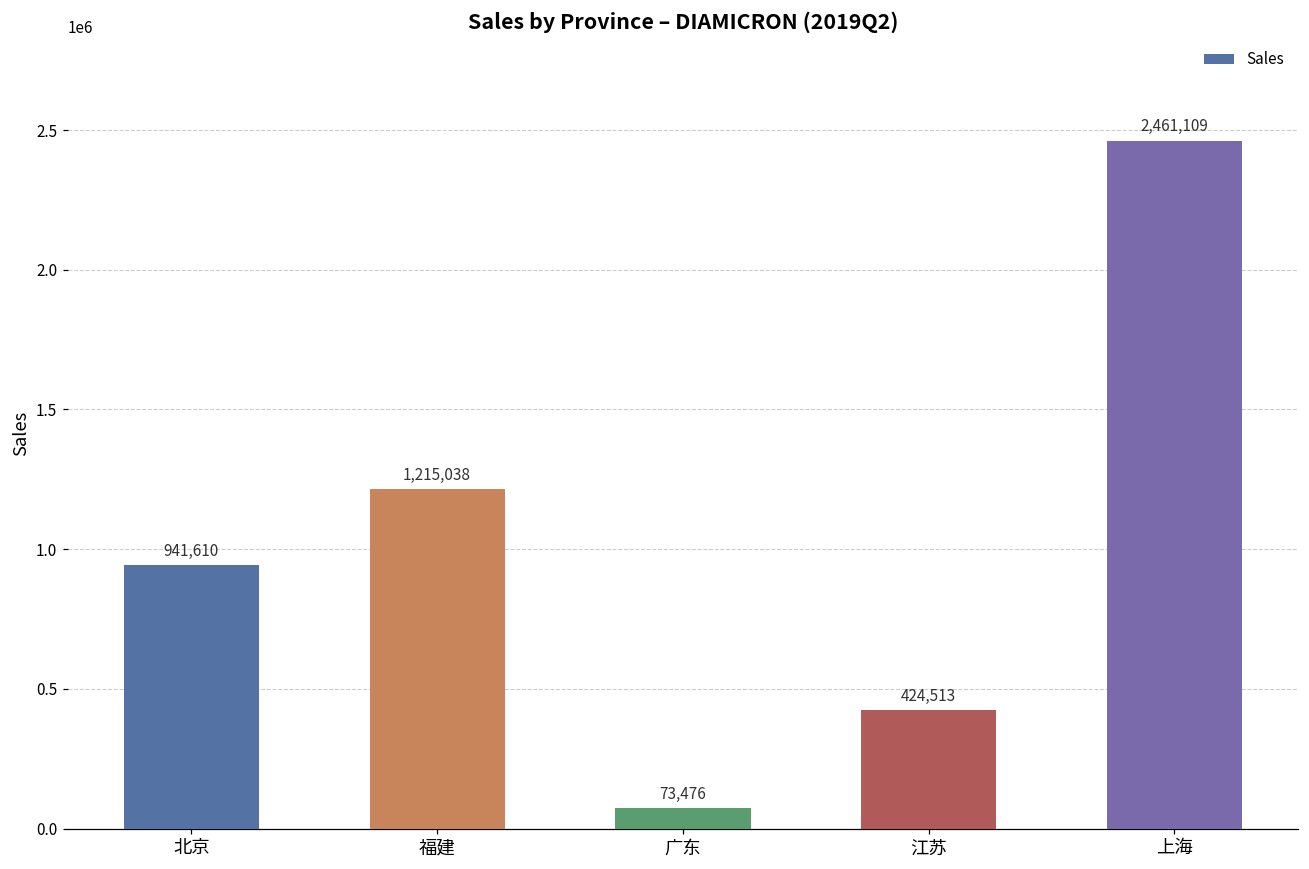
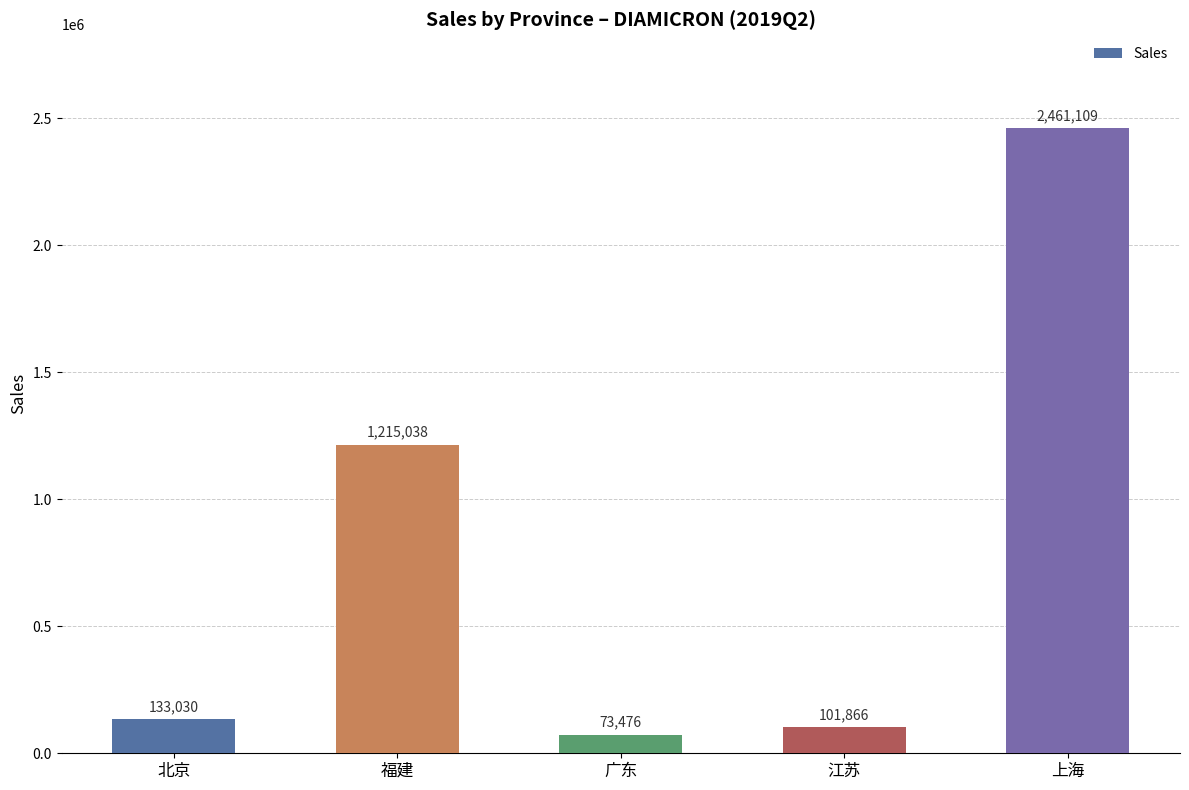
  {
-   "北京": "941,610",
+   "北京": "133,030",
    "福建": "1,215,038",
    "广东": "73,476",
-   "江苏": "424,513",
+   "江苏": "101,866",
    "上海": "2,461,109"
  }
